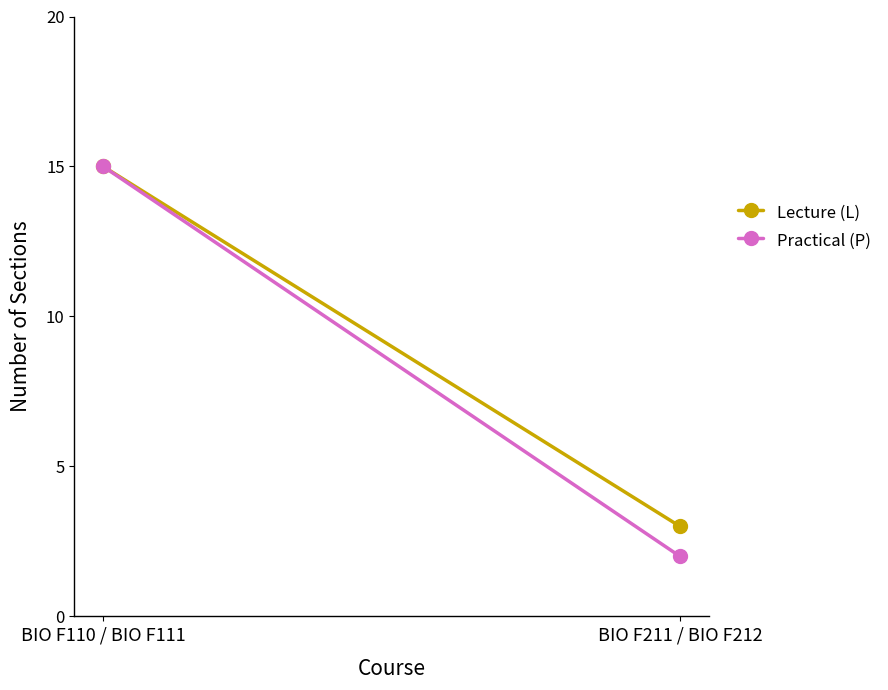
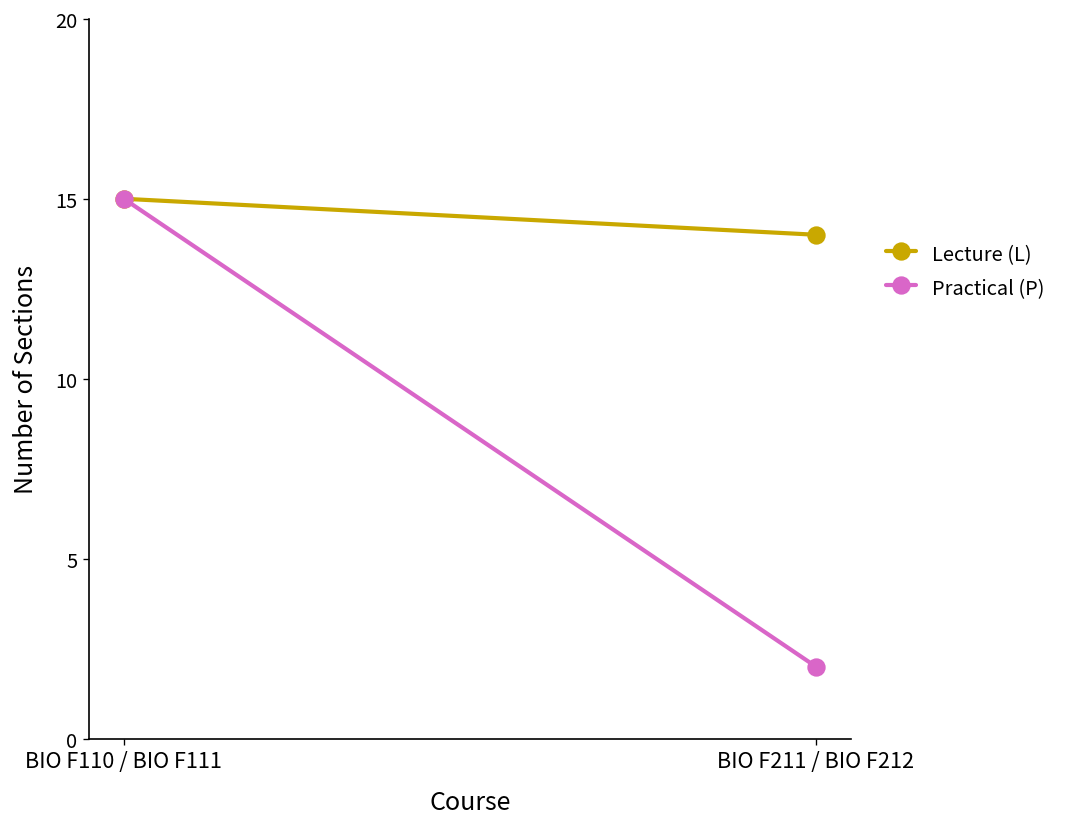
  {
    "Lecture (L)": {
-     "BIO F211 / BIO F212": 3
+     "BIO F211 / BIO F212": 14
    },
    "Practical (P)": {
      "BIO F211 / BIO F212": 2
    }
  }
